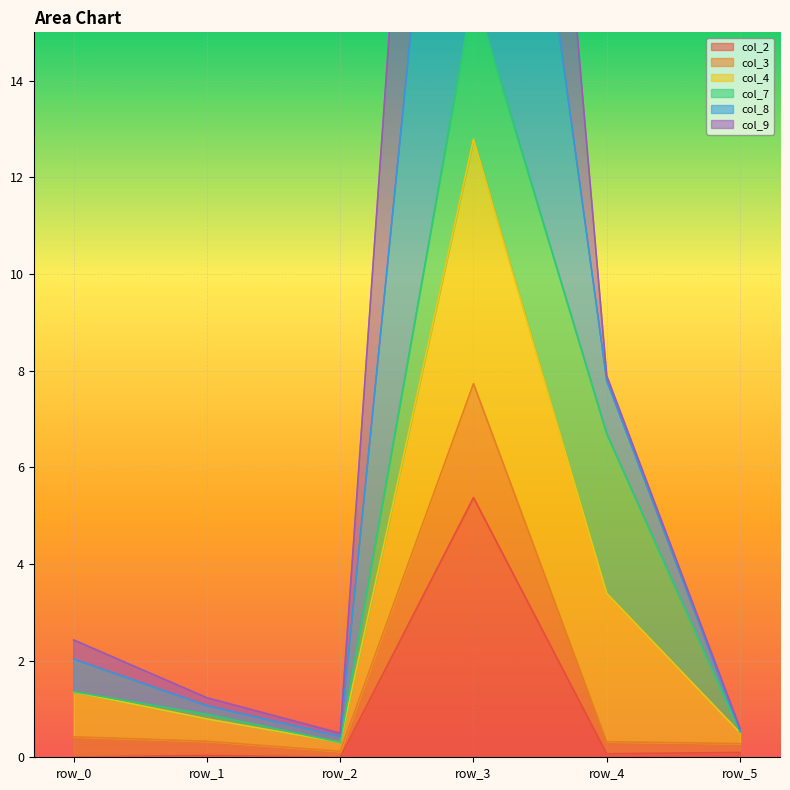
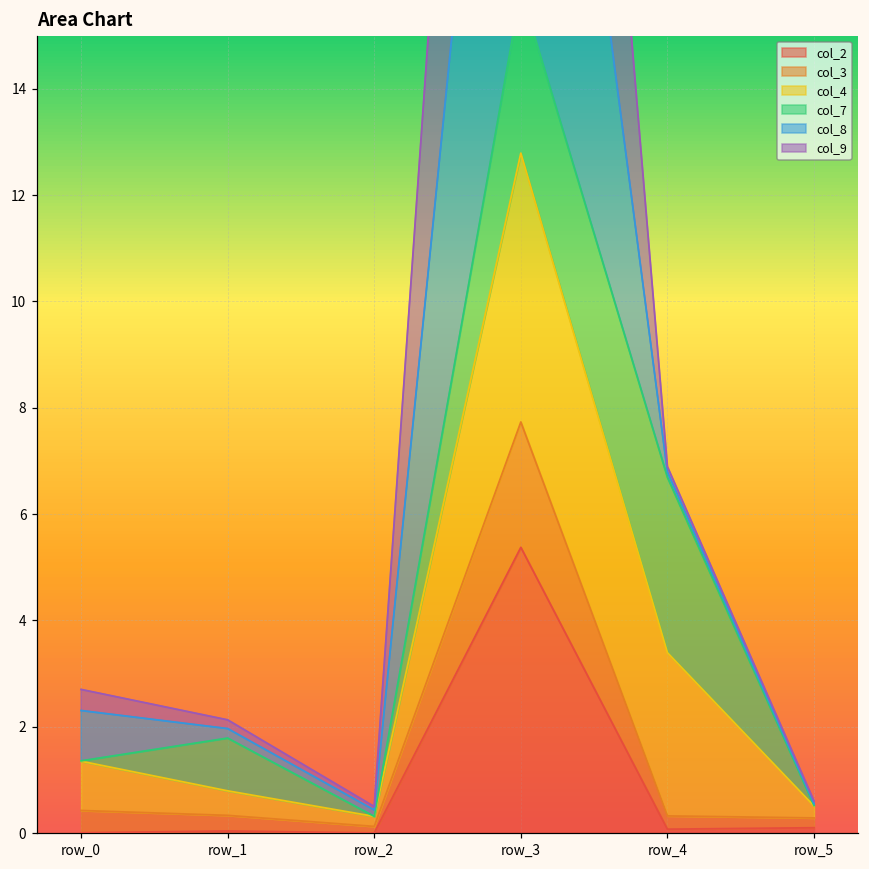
  {
    "col_4": {
      "row_1": 0.5,
      "row_3": 5.1,
      "row_4": 3.1
    },
    "col_7": {
-     "row_1": 0.1,
+     "row_1": 1.0,
      "row_4": 3.3
    },
    "col_8": {
-     "row_0": 0.7,
+     "row_0": 0.9,
      "row_1": 0.2,
      "row_2": 0.1,
-     "row_4": 1.1
+     "row_4": 0.1
    },
    "col_9": {
      "row_0": 0.4,
      "row_1": 0.2,
      "row_2": 0.1,
      "row_4": 0.1
    }
  }
